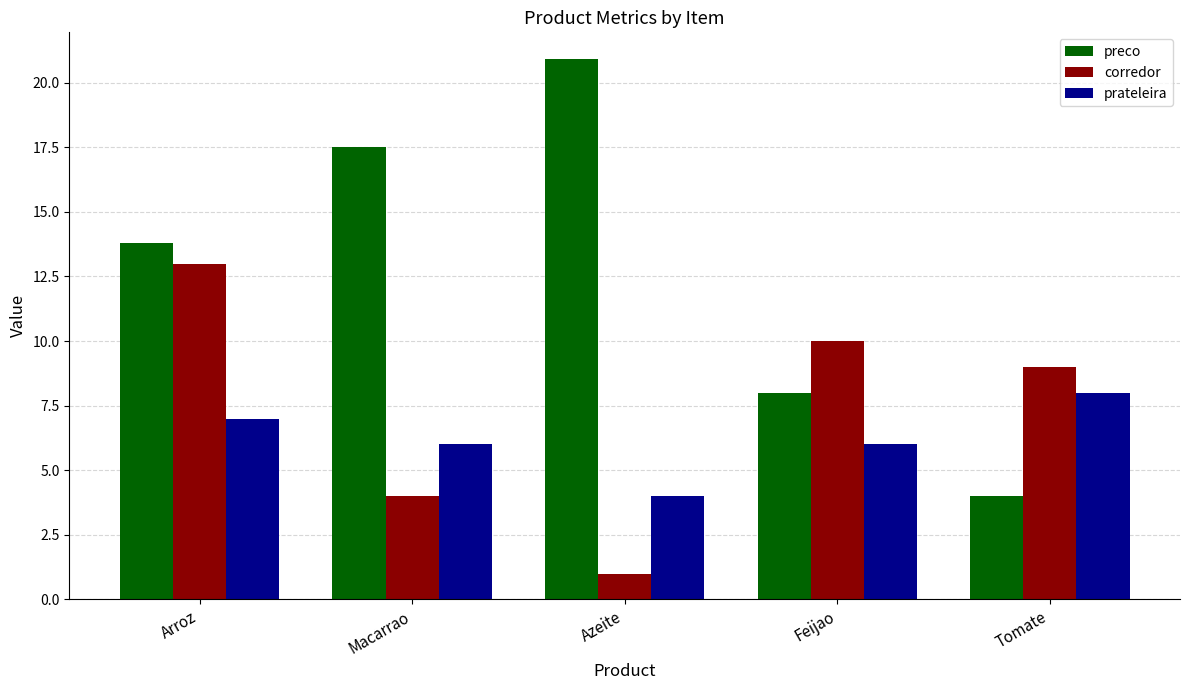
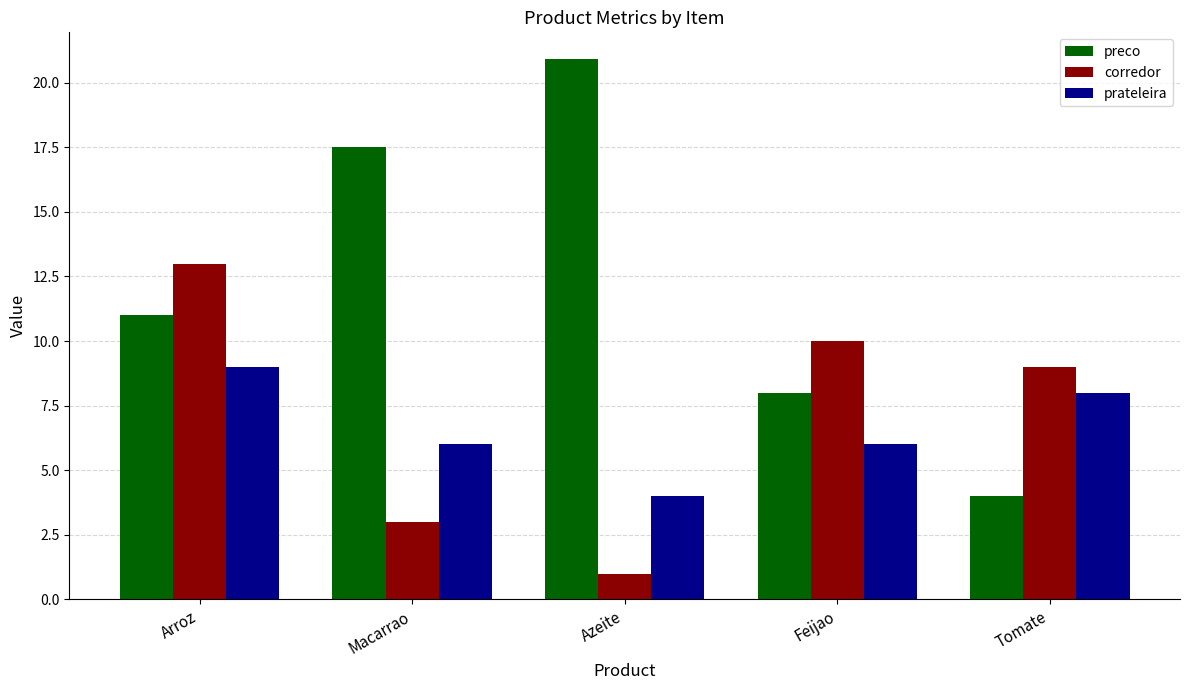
  {
    "preco": {
-     "Arroz": 13.8,
+     "Arroz": 11.0,
      "Macarrao": 17.5,
      "Azeite": 20.9,
      "Feijao": 8.0,
      "Tomate": 4.0
    },
    "corredor": {
      "Arroz": 13,
-     "Macarrao": 4,
+     "Macarrao": 3,
      "Azeite": 1,
      "Feijao": 10,
      "Tomate": 9
    },
    "prateleira": {
-     "Arroz": 7,
+     "Arroz": 9,
      "Macarrao": 6,
      "Azeite": 4,
      "Feijao": 6,
      "Tomate": 8
    }
  }
